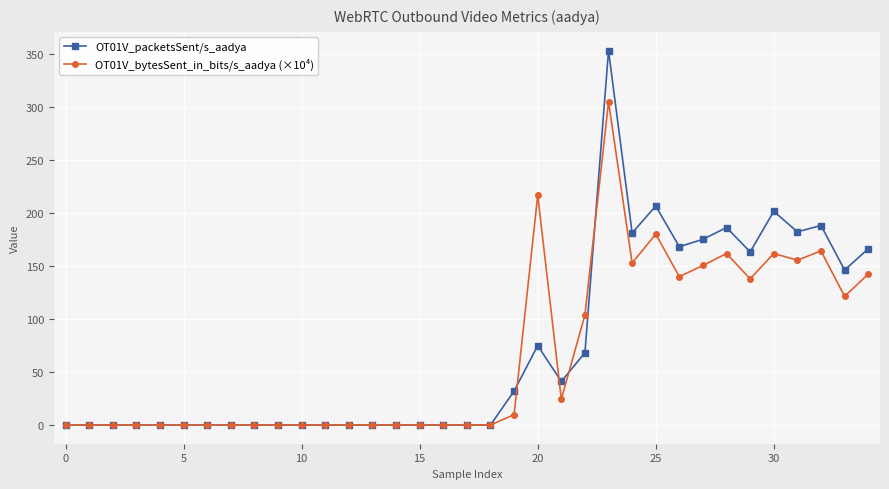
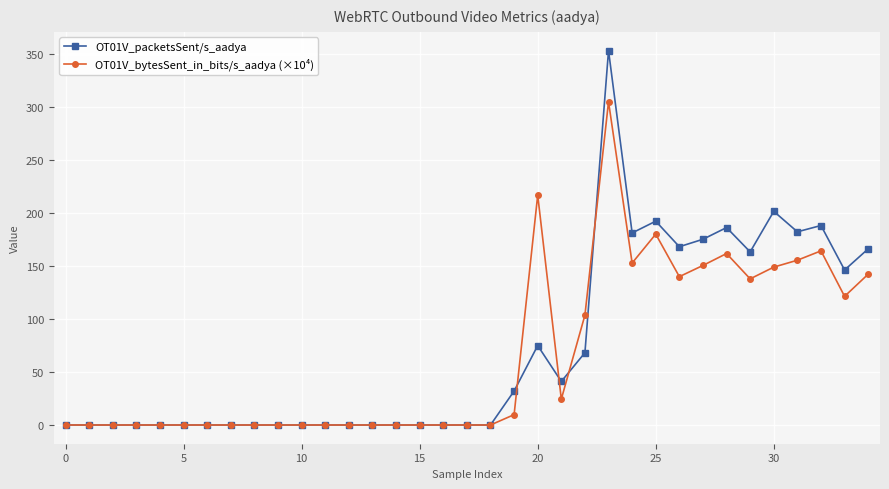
  {
    "OT01V_packetsSent/s_aadya": {
      "20": 75,
-     "25": 206,
+     "25": 192,
      "30": 201
    },
    "OT01V_bytesSent_in_bits/s_aadya (×10⁴)": {
      "20": 217,
      "25": 180,
-     "30": 162
+     "30": 149
    }
  }
